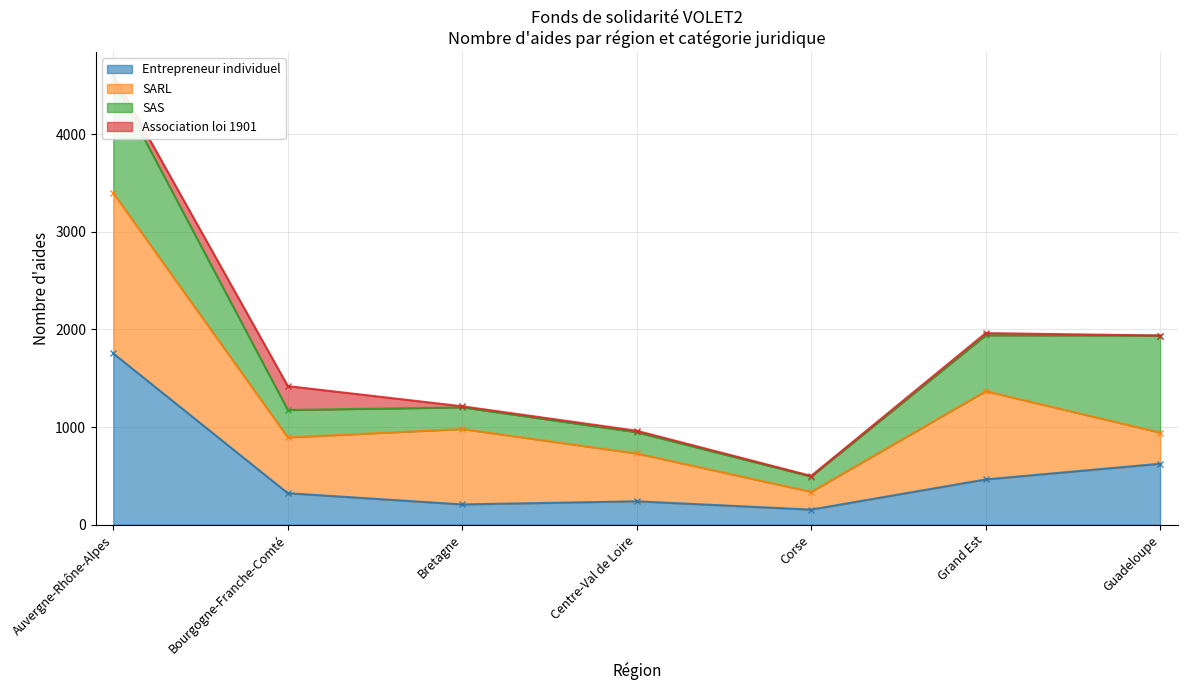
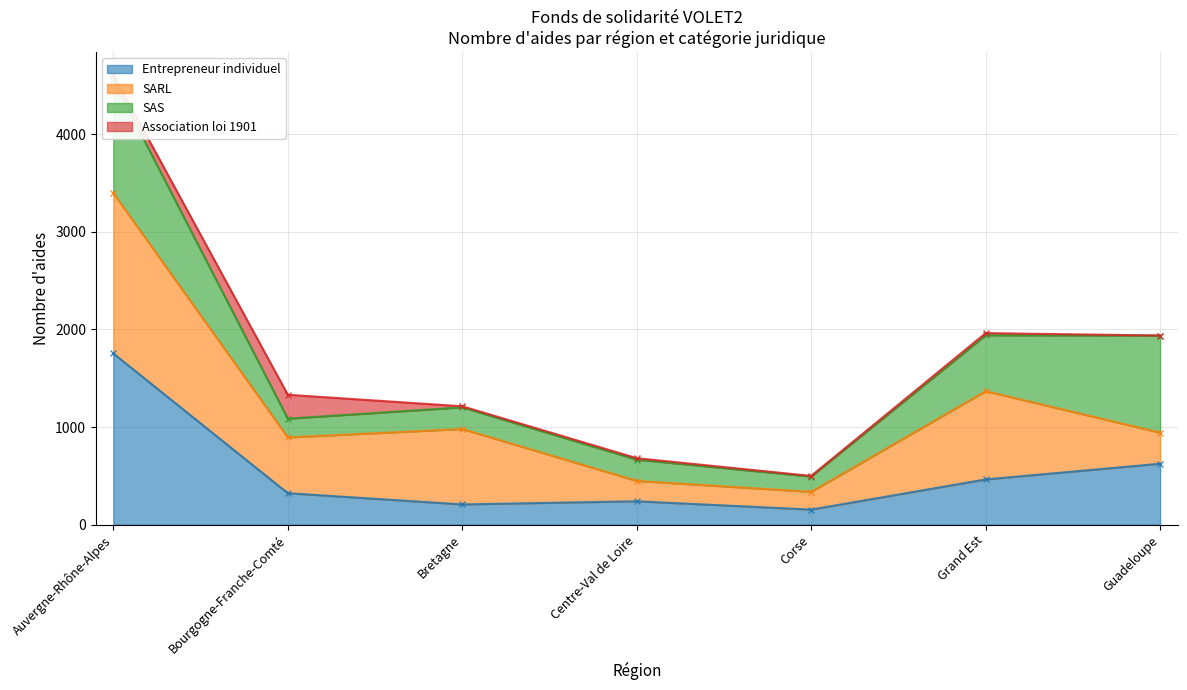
  {
    "Entrepreneur individuel": {
      "Auvergne-Rhône-Alpes": 1800,
      "Bourgogne-Franche-Comté": 300,
      "Bretagne": 200,
      "Centre-Val de Loire": 200,
      "Corse": 200,
      "Grand Est": 500,
      "Guadeloupe": 600
    },
    "SARL": {
      "Auvergne-Rhône-Alpes": 1600,
      "Bourgogne-Franche-Comté": 600,
      "Bretagne": 800,
-     "Centre-Val de Loire": 500,
+     "Centre-Val de Loire": 200,
      "Corse": 200,
      "Grand Est": 900,
      "Guadeloupe": 300
    },
    "SAS": {
-     "Bourgogne-Franche-Comté": 300
+     "Bourgogne-Franche-Comté": 200
    },
    "Association loi 1901": {
      "Bourgogne-Franche-Comté": 200
    }
  }
